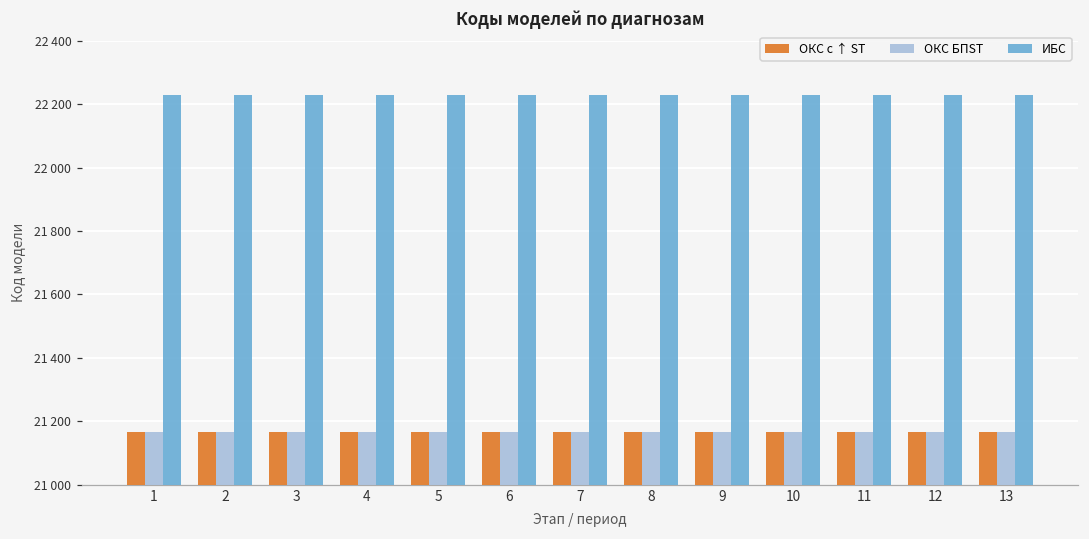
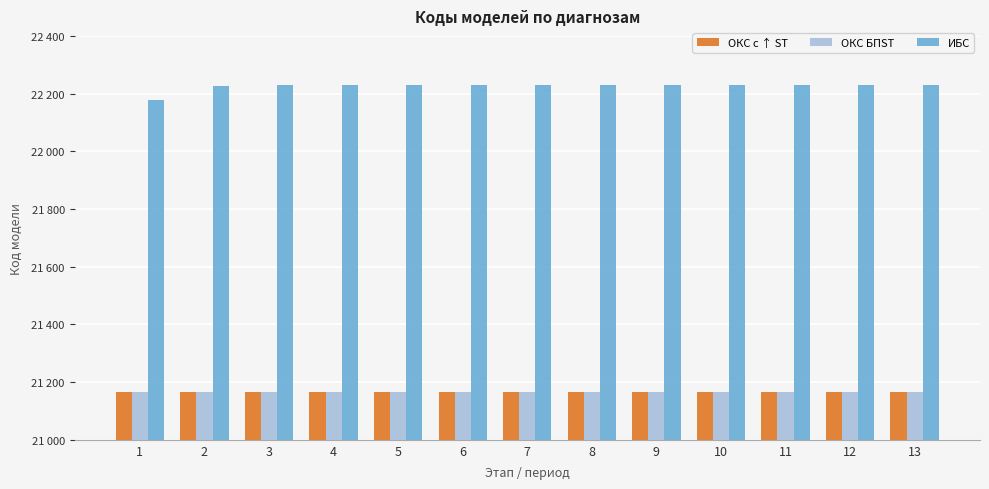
  {
    "ОКС с ↑ ST": {
      "1": 21170,
      "2": 21170,
      "3": 21170,
      "4": 21170,
      "5": 21170,
      "6": 21170,
      "7": 21170,
      "8": 21170,
      "9": 21170,
      "10": 21170,
      "11": 21170,
      "12": 21170,
      "13": 21170
    },
    "ОКС БПST": {
      "1": 21170,
      "2": 21170,
      "3": 21170,
      "4": 21170,
      "5": 21170,
      "6": 21170,
      "7": 21170,
      "8": 21170,
      "9": 21170,
      "10": 21170,
      "11": 21170,
      "12": 21170,
      "13": 21170
    },
    "ИБС": {
-     "1": 22230,
+     "1": 22180,
      "2": 22230,
      "3": 22230,
      "4": 22230,
      "5": 22230,
      "6": 22230,
      "7": 22230,
      "8": 22230,
      "9": 22230,
      "10": 22230,
      "11": 22230,
      "12": 22230,
      "13": 22230
    }
  }
